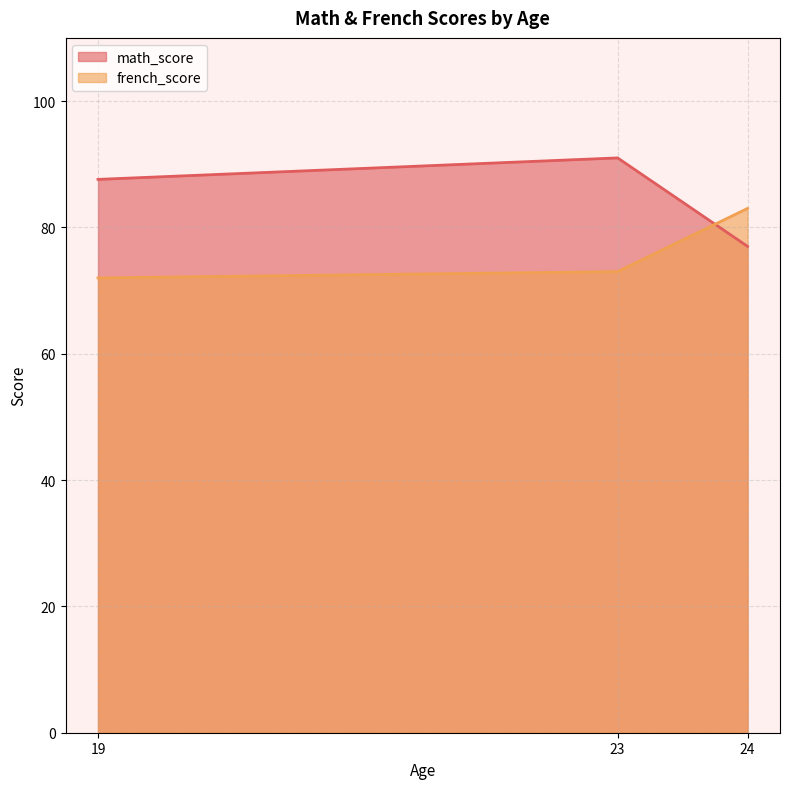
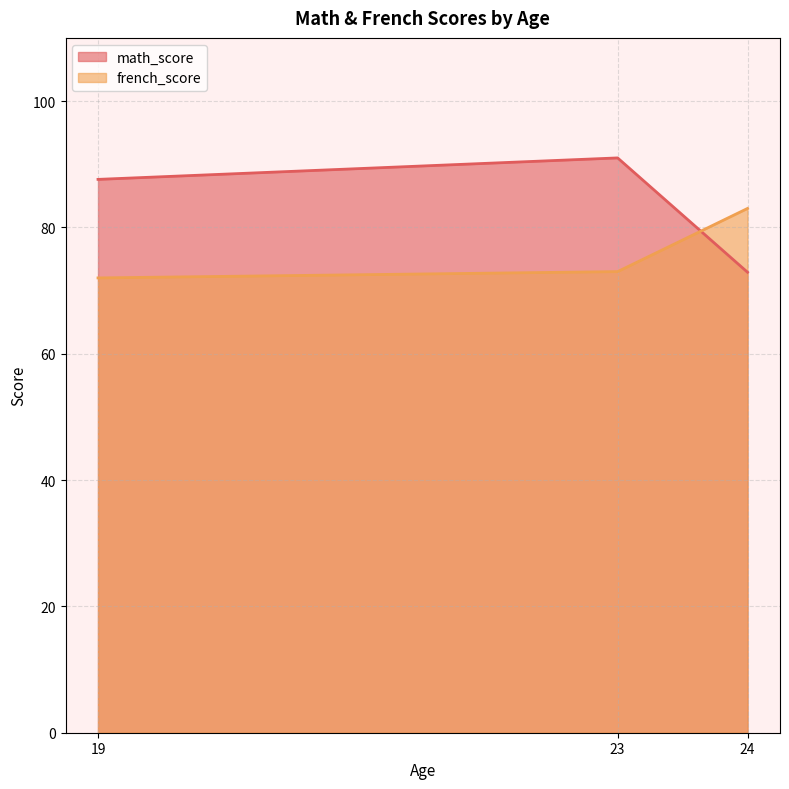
  {
    "math_score": {
      "19": 88,
      "23": 91,
-     "24": 77
+     "24": 73
    },
    "french_score": {
      "19": 72,
      "23": 73,
      "24": 83
    }
  }
